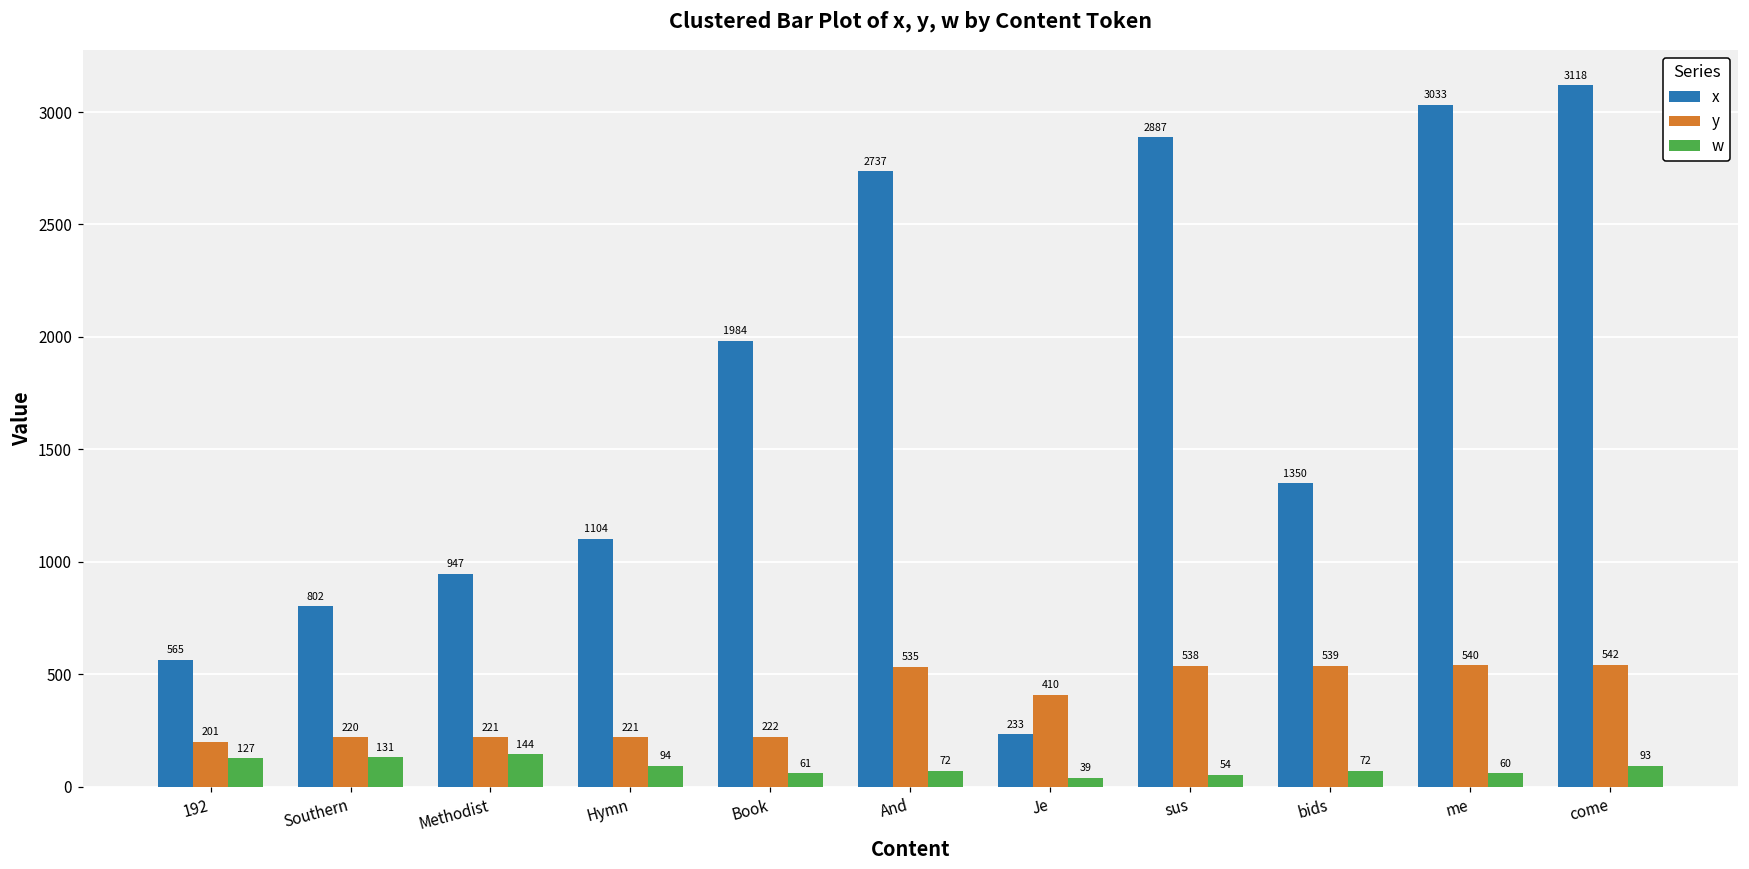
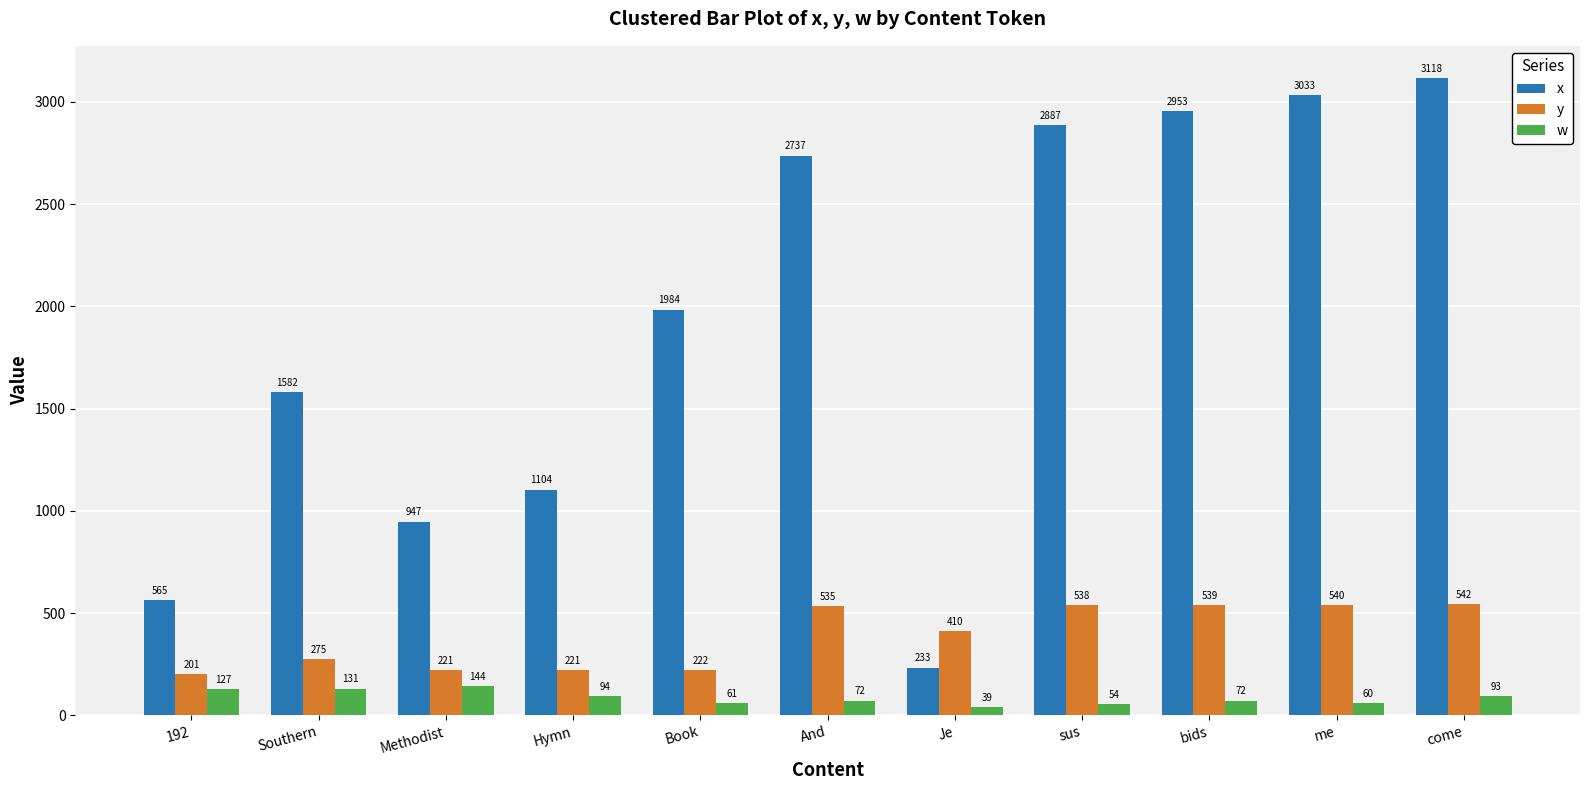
  {
    "x": {
      "192": 565,
-     "Southern": 802,
+     "Southern": 1582,
      "Methodist": 947,
      "Hymn": 1104,
      "Book": 1984,
      "And": 2737,
      "Je": 233,
      "sus": 2887,
-     "bids": 1350,
+     "bids": 2953,
      "me": 3033,
      "come": 3118
    },
    "y": {
      "192": 201,
-     "Southern": 220,
+     "Southern": 275,
      "Methodist": 221,
      "Hymn": 221,
      "Book": 222,
      "And": 535,
      "Je": 410,
      "sus": 538,
      "bids": 539,
      "me": 540,
      "come": 542
    },
    "w": {
      "192": 127,
      "Southern": 131,
      "Methodist": 144,
      "Hymn": 94,
      "Book": 61,
      "And": 72,
      "Je": 39,
      "sus": 54,
      "bids": 72,
      "me": 60,
      "come": 93
    }
  }
